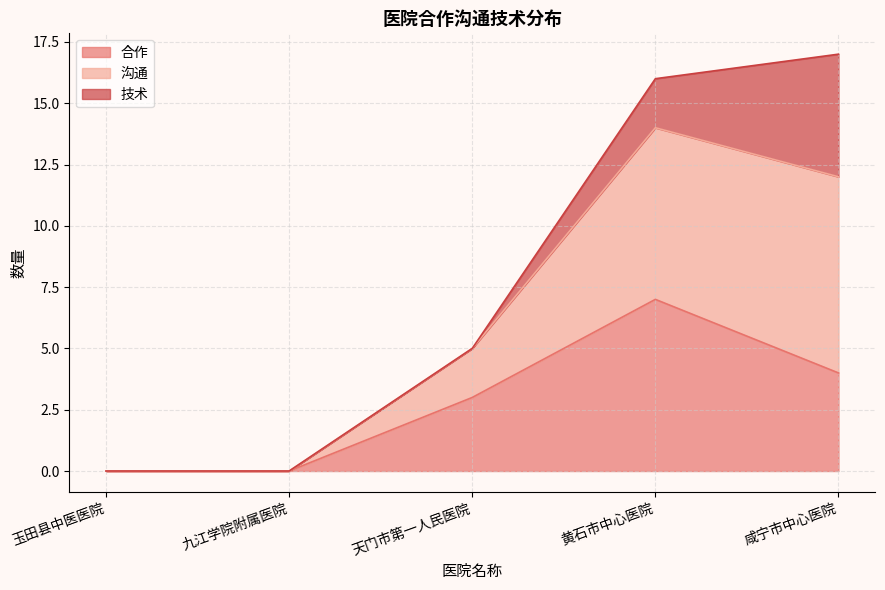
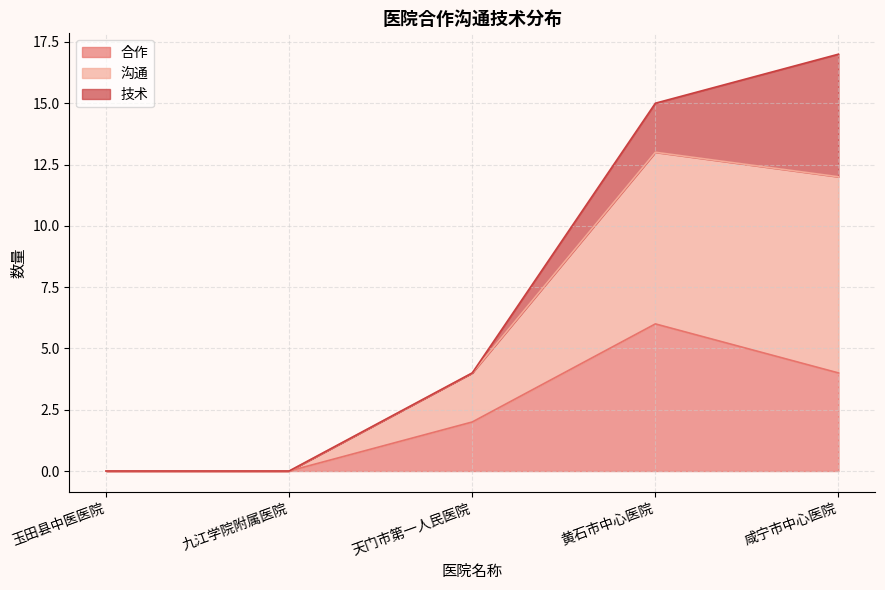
  {
    "合作": {
-     "天门市第一人民医院": 3,
-     "黄石市中心医院": 7,
+     "天门市第一人民医院": 2,
+     "黄石市中心医院": 6,
      "咸宁市中心医院": 4
    },
    "沟通": {
      "黄石市中心医院": 7,
      "咸宁市中心医院": 8
    },
    "技术": {
      "黄石市中心医院": 2,
      "咸宁市中心医院": 5
    }
  }
